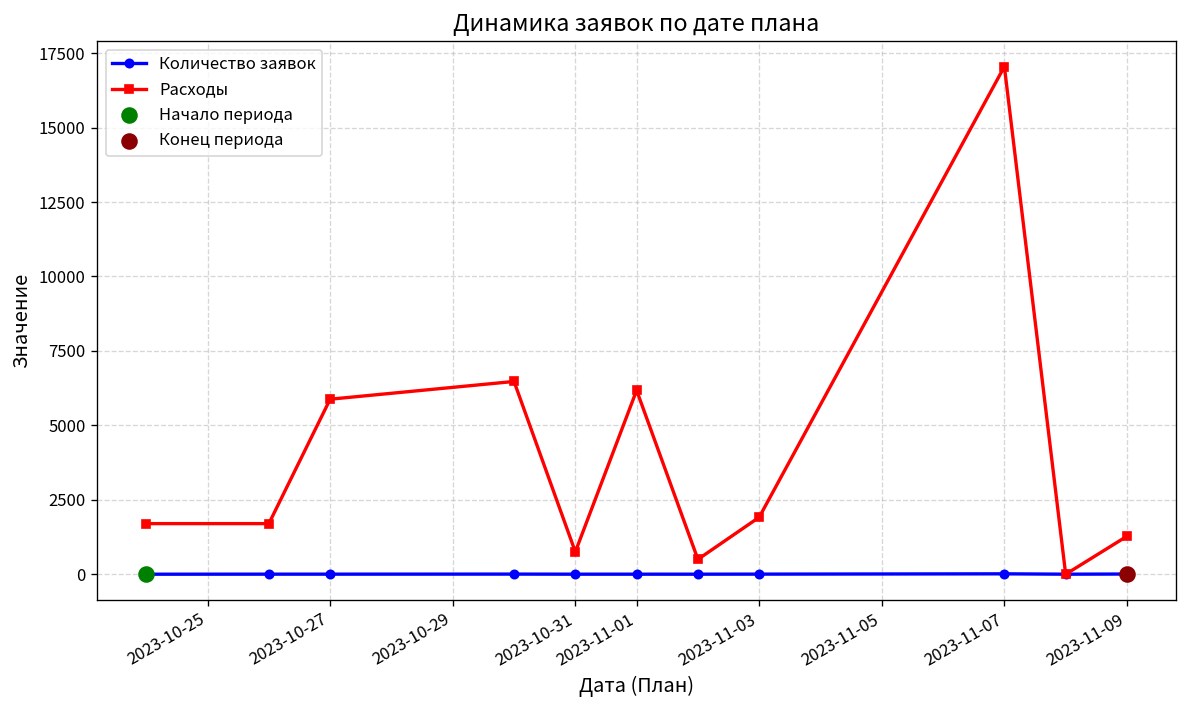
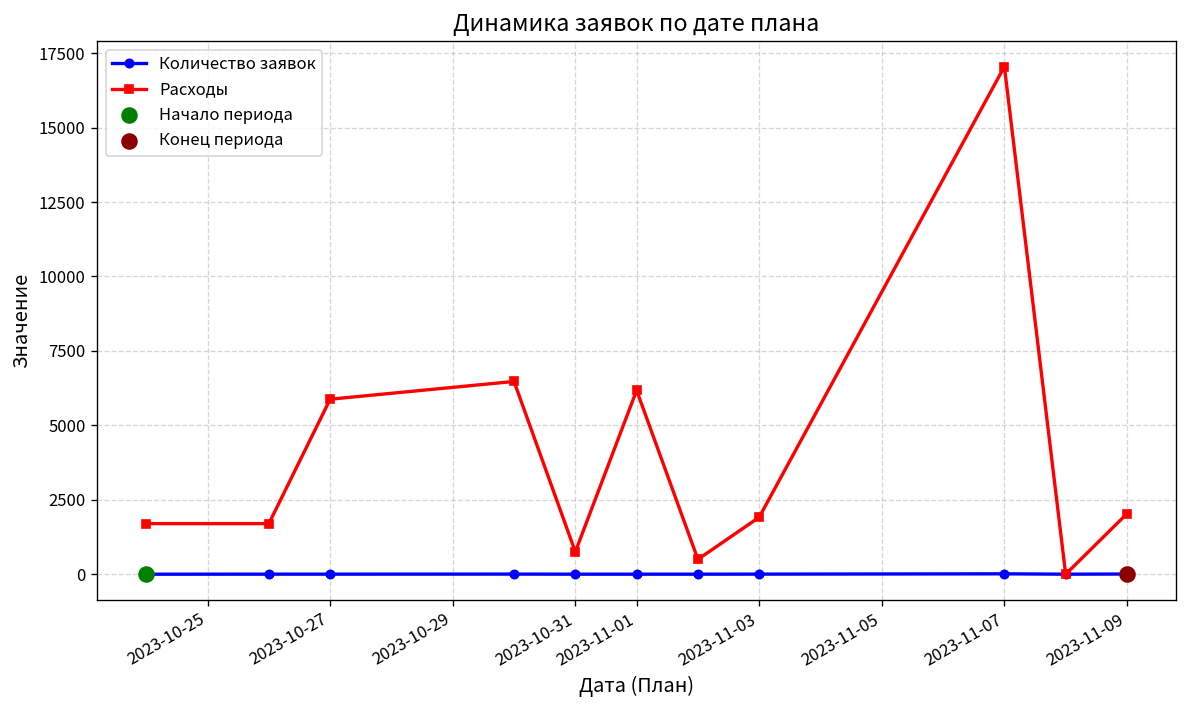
  {
    "Количество заявок": {
      "2023-10-27": 0,
      "2023-10-31": 0,
      "2023-11-01": 0,
      "2023-11-03": 0,
      "2023-11-07": 0
    },
    "Расходы": {
      "2023-10-27": 5900,
      "2023-10-31": 800,
      "2023-11-01": 6200,
      "2023-11-03": 1900,
      "2023-11-07": 17100,
-     "2023-11-09": 1300
+     "2023-11-09": 2000
    }
  }
